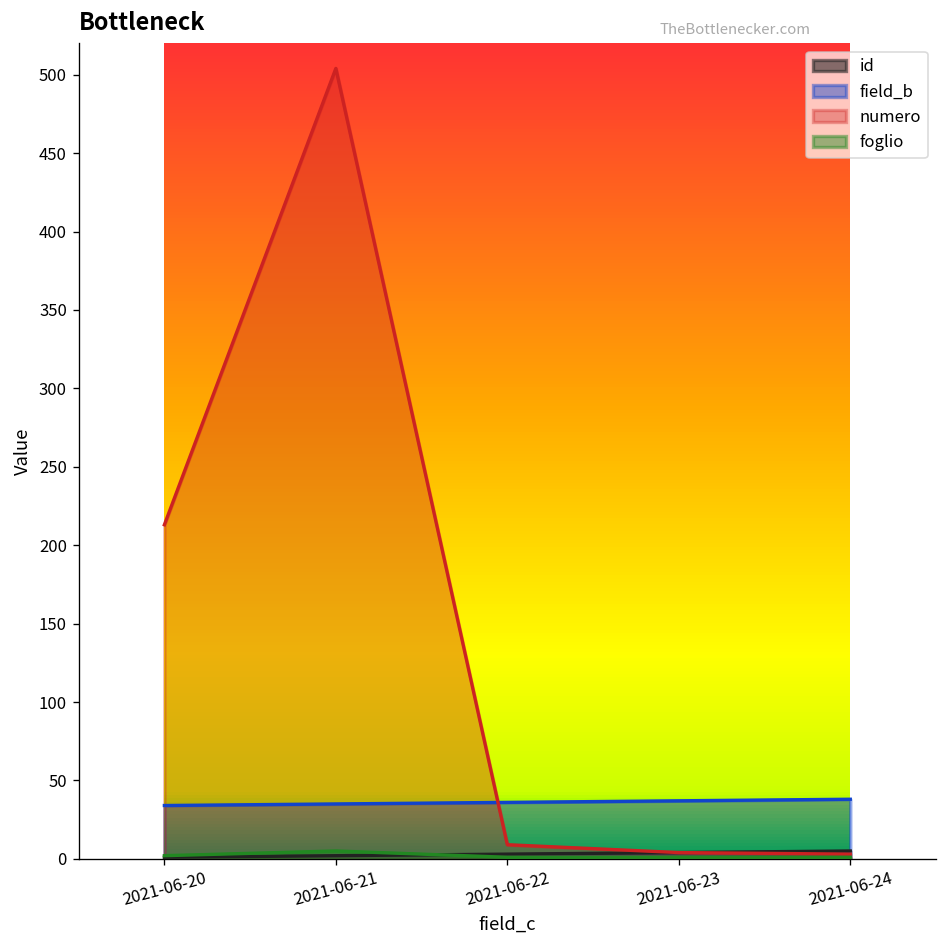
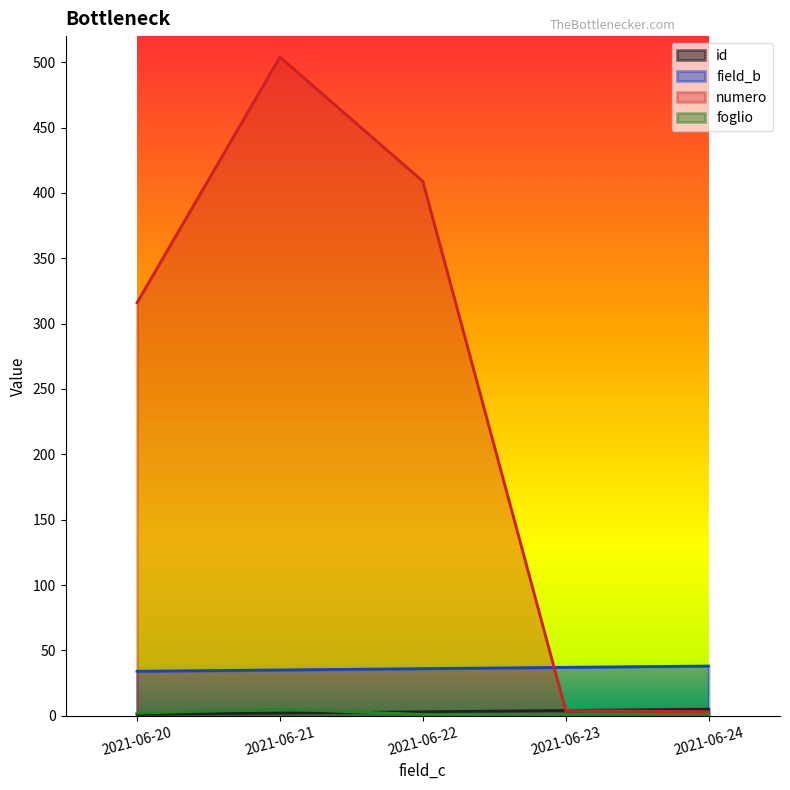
  {
    "id": {
      "2021-06-21": 2,
      "2021-06-22": 3,
      "2021-06-24": 5
    },
    "field_b": {
      "2021-06-20": 34,
      "2021-06-21": 35,
      "2021-06-22": 36,
      "2021-06-23": 37,
      "2021-06-24": 38
    },
    "numero": {
-     "2021-06-20": 213,
+     "2021-06-20": 316,
      "2021-06-21": 504,
-     "2021-06-22": 9,
+     "2021-06-22": 409,
      "2021-06-24": 3
    },
    "foglio": {
      "2021-06-21": 5,
      "2021-06-22": 1,
      "2021-06-23": 1,
      "2021-06-24": 1
    }
  }
